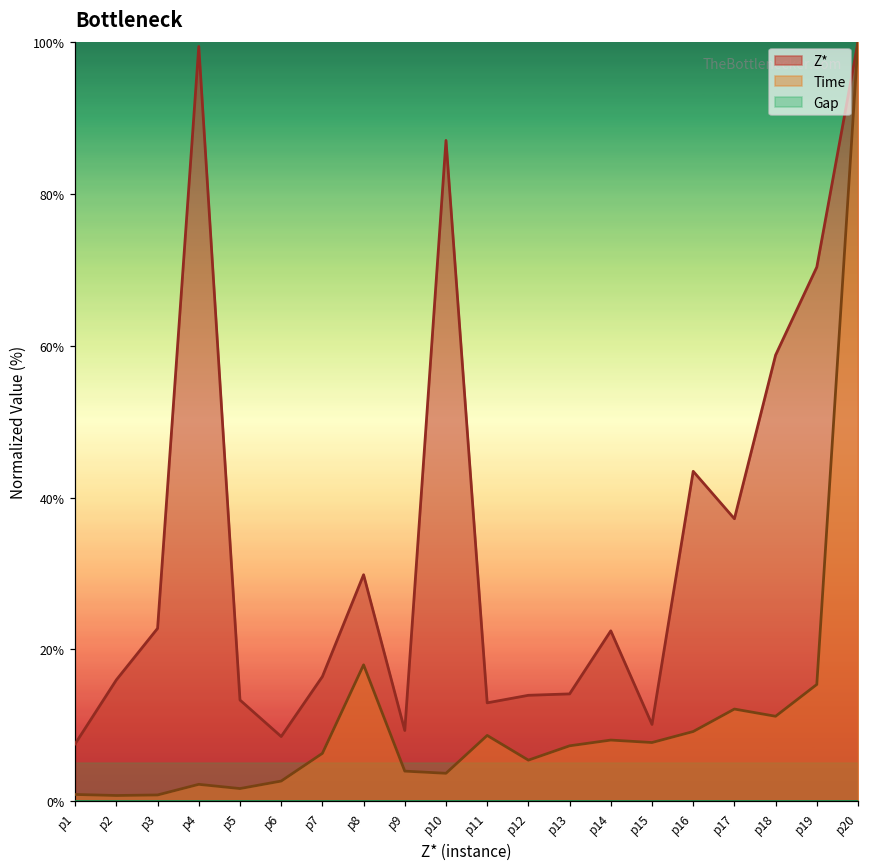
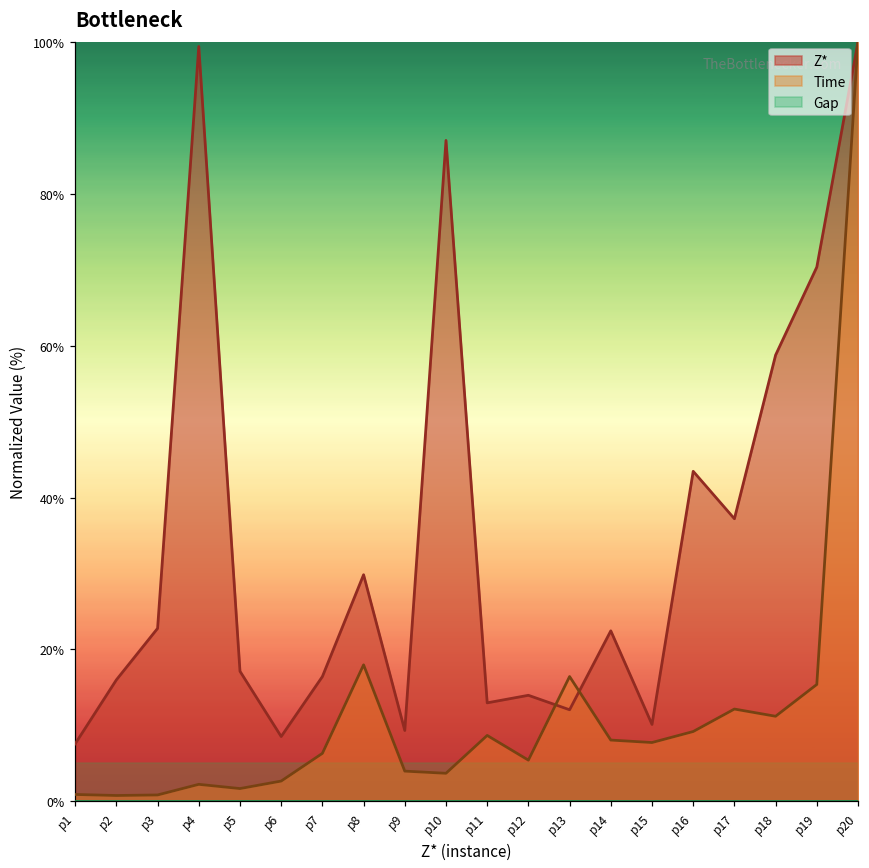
  {
    "Z*": {
      "p1": "8%",
      "p2": "16%",
      "p3": "23%",
      "p4": "99%",
-     "p5": "13%",
+     "p5": "17%",
      "p6": "9%",
      "p7": "16%",
      "p8": "30%",
      "p9": "9%",
      "p10": "87%",
      "p11": "13%",
      "p12": "14%",
-     "p13": "14%",
+     "p13": "12%",
      "p14": "22%",
      "p15": "10%",
      "p16": "43%",
      "p17": "37%",
      "p18": "59%",
      "p19": "70%"
    },
    "Time": {
      "p7": "6%",
      "p8": "18%",
      "p11": "9%",
      "p12": "5%",
-     "p13": "7%",
+     "p13": "16%",
      "p14": "8%",
      "p15": "8%",
      "p16": "9%",
      "p17": "12%",
      "p18": "11%",
      "p19": "15%"
    }
  }
